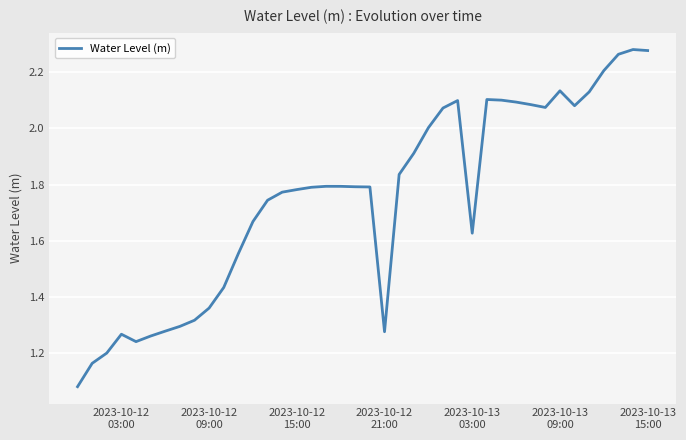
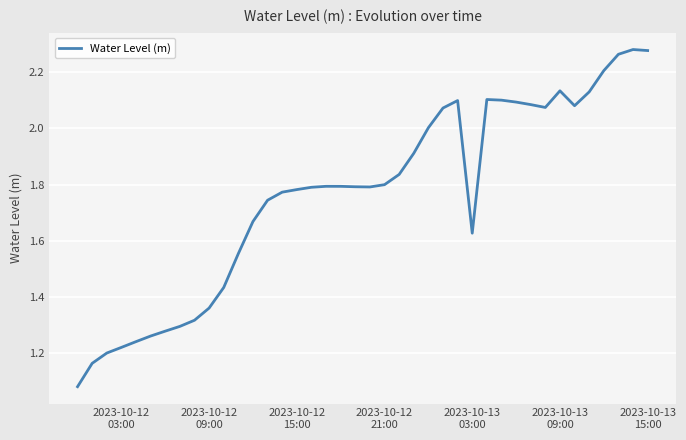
  {
-   "2023-10-12 03:00": 1.27,
+   "2023-10-12 03:00": 1.22,
    "2023-10-12 09:00": 1.36,
    "2023-10-12 15:00": 1.78,
-   "2023-10-12 21:00": 1.27,
+   "2023-10-12 21:00": 1.80,
    "2023-10-13 03:00": 1.63,
    "2023-10-13 09:00": 2.13,
    "2023-10-13 15:00": 2.28
  }
